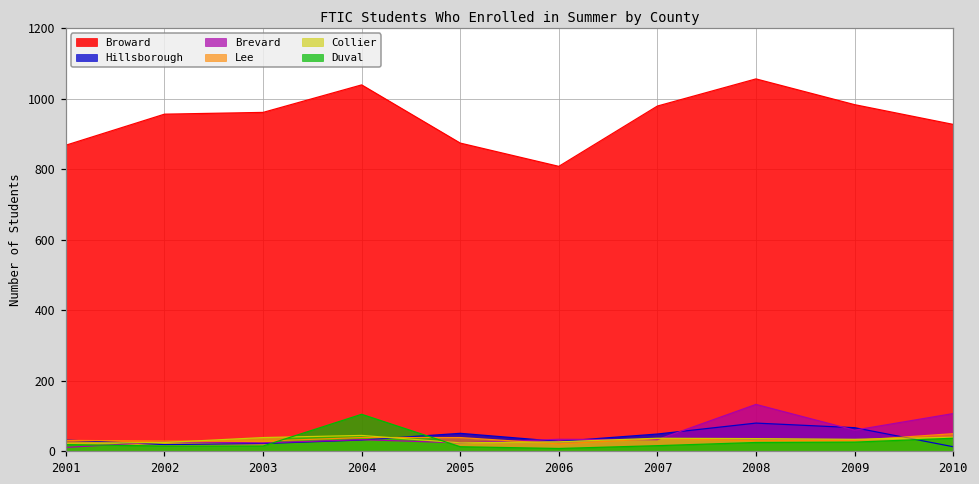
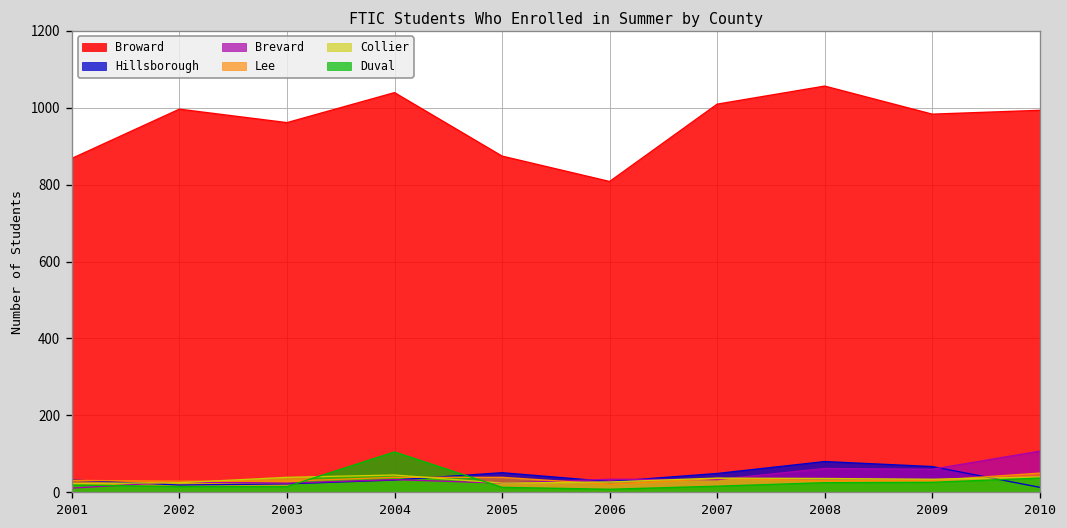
  {
    "Broward": {
      "2001": 870,
-     "2002": 960,
+     "2002": 1000,
      "2003": 960,
      "2004": 1040,
      "2005": 870,
      "2006": 810,
-     "2007": 980,
+     "2007": 1010,
      "2008": 1060,
      "2009": 980,
-     "2010": 930
+     "2010": 990
    },
    "Hillsborough": {
      "2005": 50,
      "2007": 50,
      "2008": 80,
      "2010": 10
    },
    "Brevard": {
      "2001": 10,
-     "2008": 130,
+     "2008": 60,
      "2010": 110
    },
    "Lee": {
      "2005": 40,
      "2010": 50
    },
    "Collier": {
      "2003": 40
    },
    "Duval": {
      "2004": 110,
      "2005": 10,
      "2006": 10,
      "2007": 20
    }
  }
